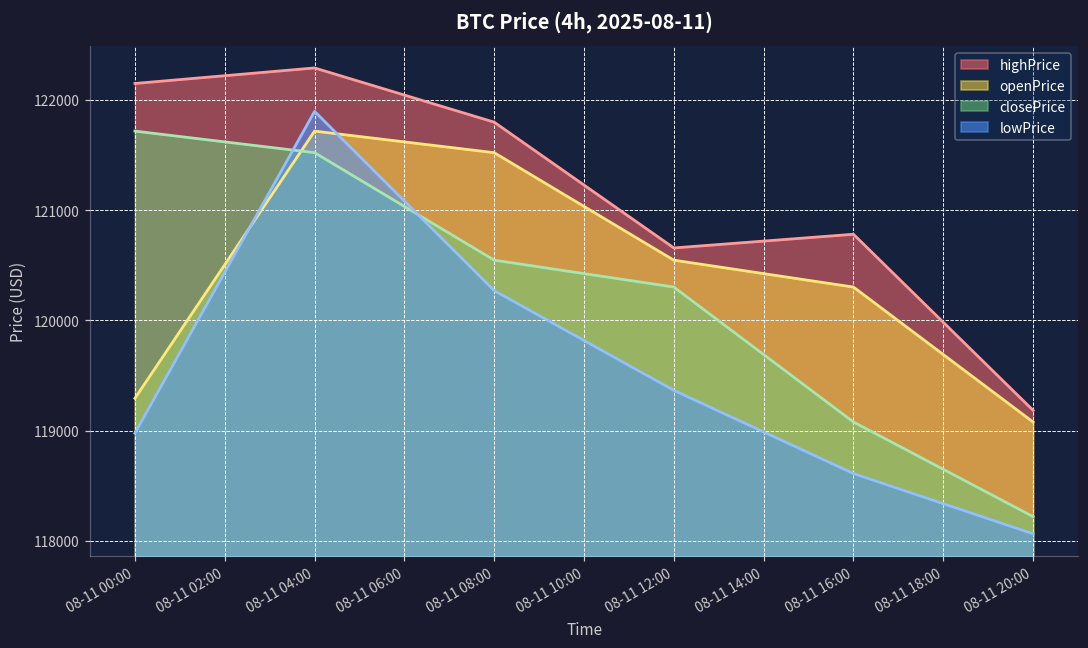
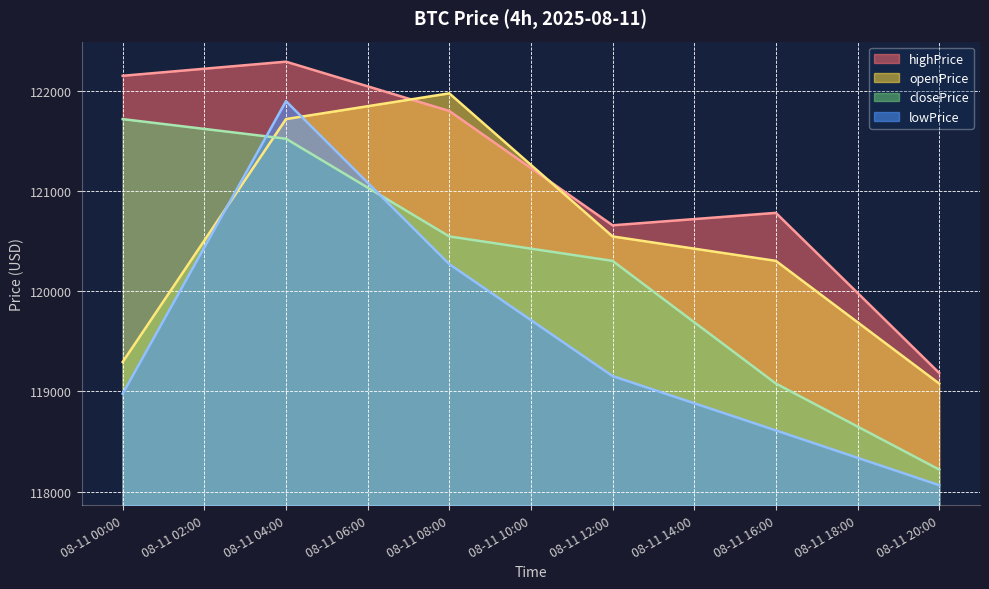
  {
    "highPrice": {
      "08-11 00:00": 122150,
      "08-11 04:00": 122290,
      "08-11 08:00": 121800,
      "08-11 12:00": 120660,
      "08-11 16:00": 120780,
      "08-11 20:00": 119180
    },
    "openPrice": {
      "08-11 00:00": 119290,
      "08-11 04:00": 121720,
-     "08-11 08:00": 121520,
+     "08-11 08:00": 121970,
      "08-11 12:00": 120550,
      "08-11 16:00": 120300,
      "08-11 20:00": 119080
    },
    "closePrice": {
      "08-11 00:00": 121720,
      "08-11 04:00": 121520,
      "08-11 08:00": 120550,
      "08-11 12:00": 120300,
      "08-11 16:00": 119080,
      "08-11 20:00": 118220
    },
    "lowPrice": {
      "08-11 00:00": 118980,
      "08-11 04:00": 121900,
      "08-11 08:00": 120270,
-     "08-11 12:00": 119370,
+     "08-11 12:00": 119150,
      "08-11 16:00": 118610,
      "08-11 20:00": 118070
    }
  }
